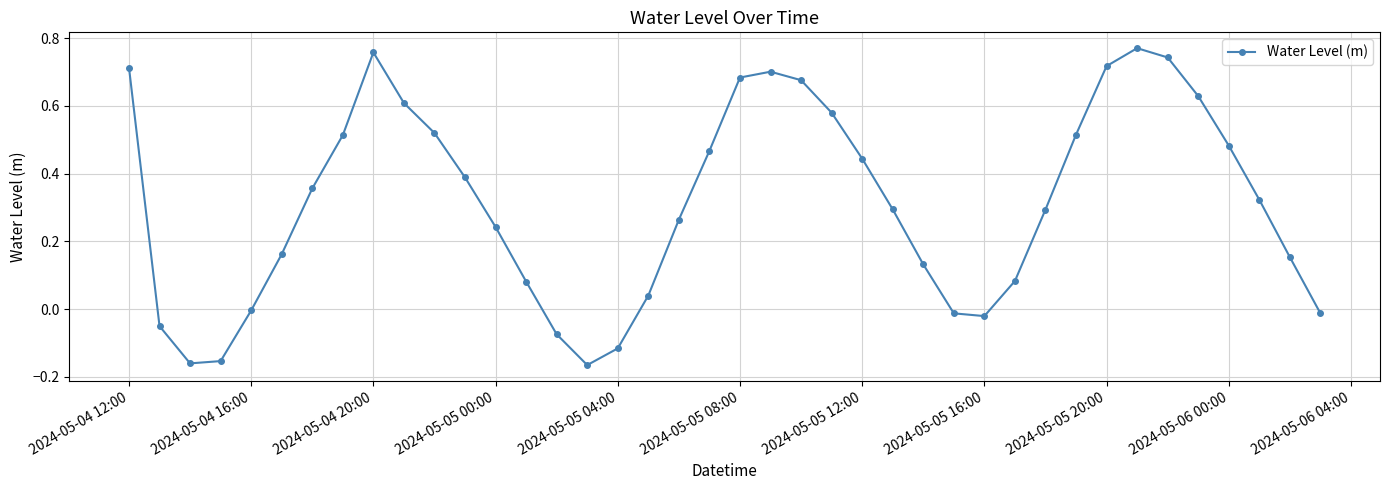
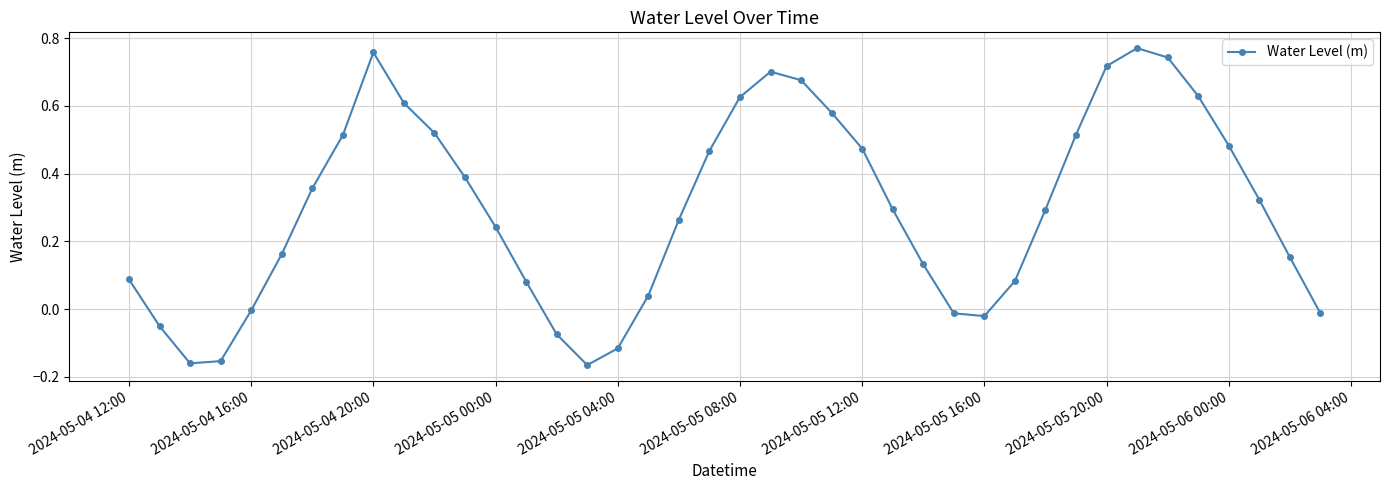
  {
-   "2024-05-04 12:00": 0.71,
+   "2024-05-04 12:00": 0.09,
    "2024-05-04 16:00": 0.00,
    "2024-05-04 20:00": 0.76,
    "2024-05-05 00:00": 0.24,
    "2024-05-05 04:00": -0.12,
-   "2024-05-05 08:00": 0.68,
-   "2024-05-05 12:00": 0.44,
+   "2024-05-05 08:00": 0.63,
+   "2024-05-05 12:00": 0.47,
    "2024-05-05 16:00": -0.02,
    "2024-05-05 20:00": 0.72,
    "2024-05-06 00:00": 0.48
  }
